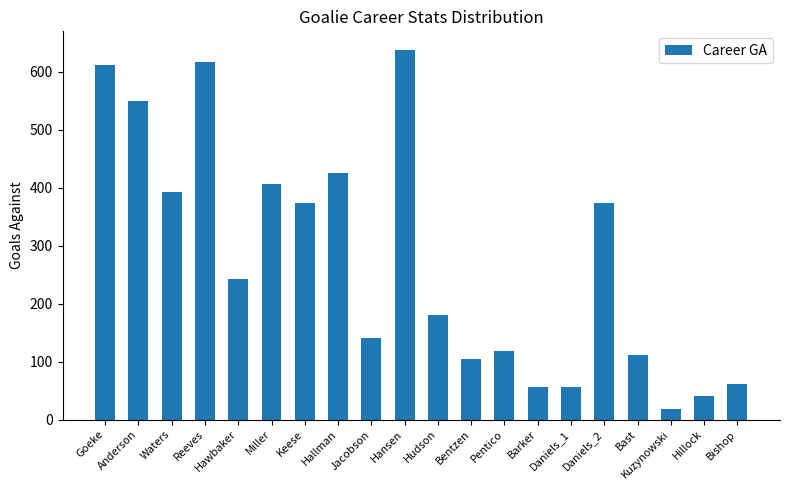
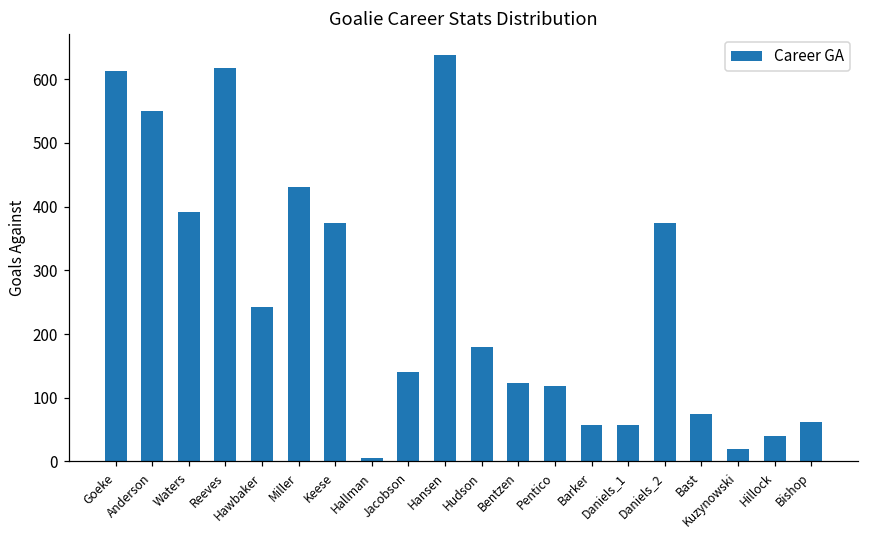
  {
    "Goeke": 610,
    "Anderson": 550,
    "Waters": 390,
    "Reeves": 620,
    "Hawbaker": 240,
-   "Miller": 410,
+   "Miller": 430,
    "Keese": 370,
-   "Hallman": 430,
+   "Hallman": 10,
    "Jacobson": 140,
    "Hansen": 640,
    "Hudson": 180,
-   "Bentzen": 100,
+   "Bentzen": 120,
    "Pentico": 120,
    "Barker": 60,
    "Daniels_1": 60,
    "Daniels_2": 370,
-   "Bast": 110,
+   "Bast": 70,
    "Kuzynowski": 20,
    "Hillock": 40,
    "Bishop": 60
  }
